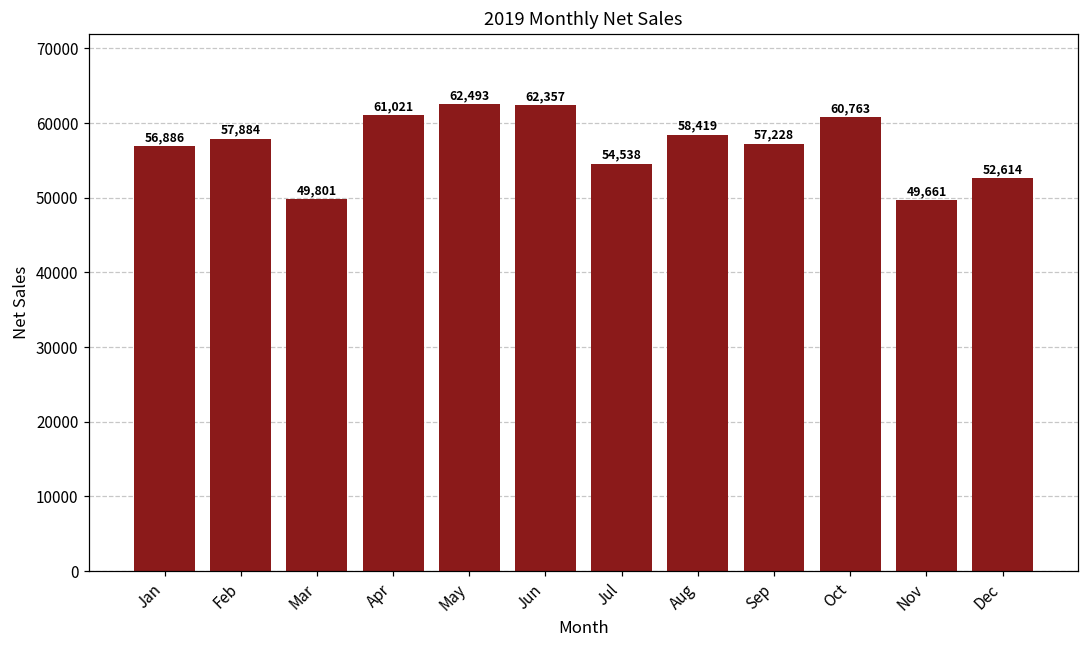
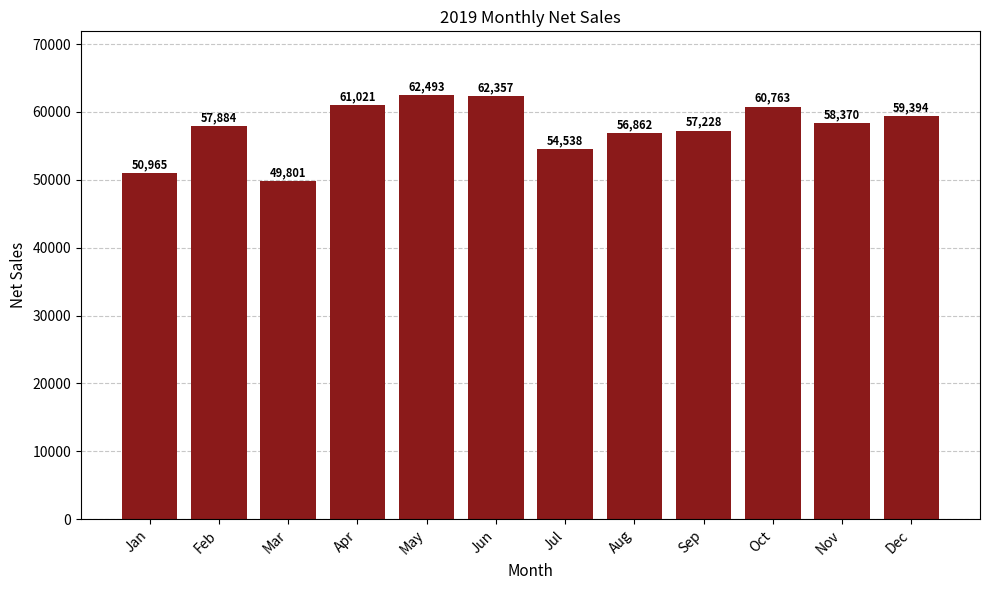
  {
-   "Jan": "56,886",
+   "Jan": "50,965",
    "Feb": "57,884",
    "Mar": "49,801",
    "Apr": "61,021",
    "May": "62,493",
    "Jun": "62,357",
    "Jul": "54,538",
-   "Aug": "58,419",
+   "Aug": "56,862",
    "Sep": "57,228",
    "Oct": "60,763",
-   "Nov": "49,661",
-   "Dec": "52,614"
+   "Nov": "58,370",
+   "Dec": "59,394"
  }
